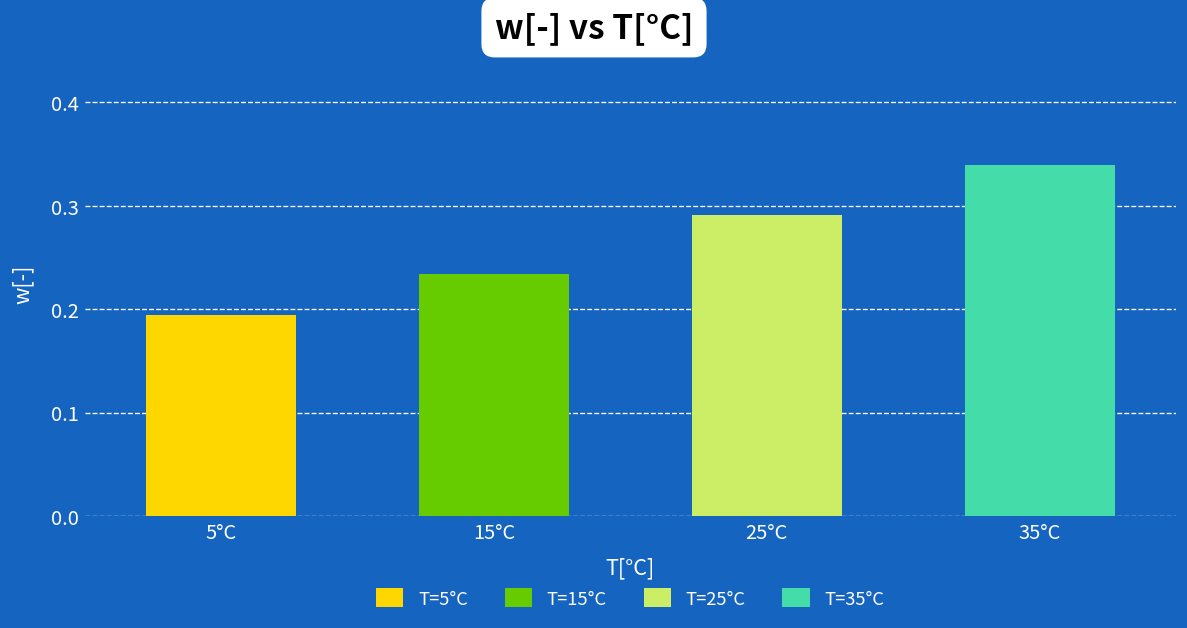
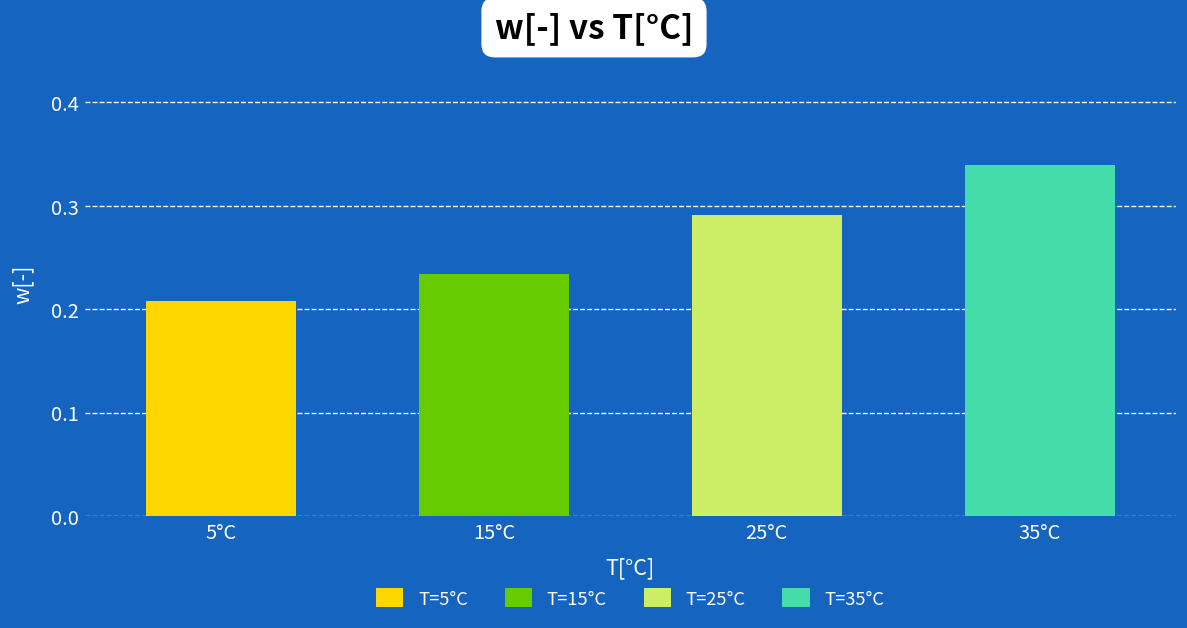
  {
-   "5°C": 0.19,
+   "5°C": 0.21,
    "15°C": 0.23,
    "25°C": 0.29,
    "35°C": 0.34
  }
